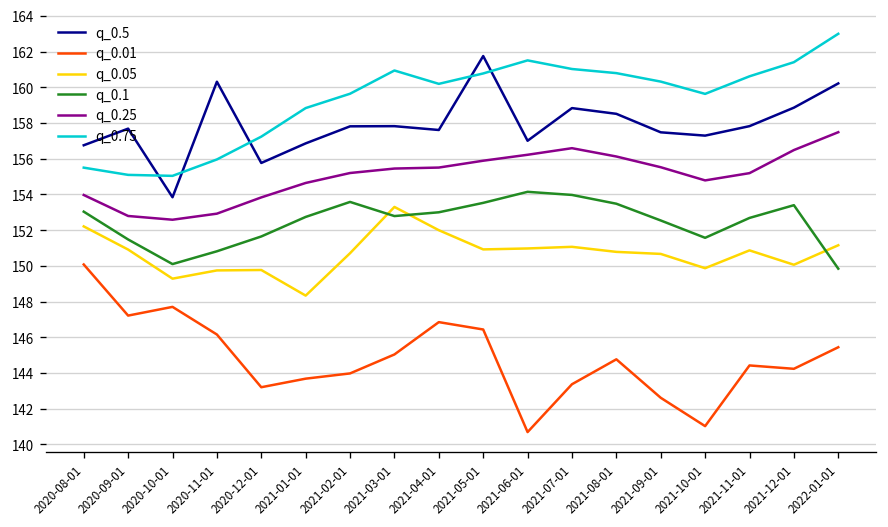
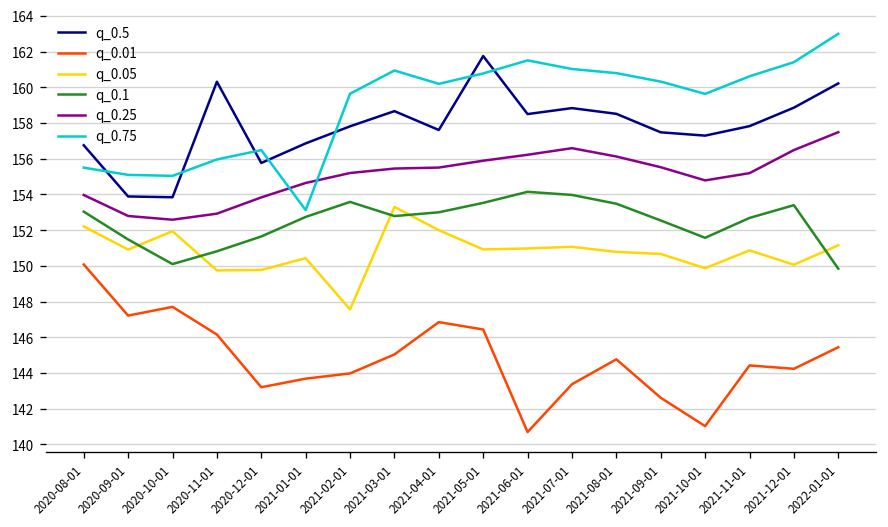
  {
    "q_0.5": {
      "2020-08-01": 156.8,
-     "2020-09-01": 157.7,
+     "2020-09-01": 153.9,
      "2020-10-01": 153.8,
      "2020-11-01": 160.3,
      "2020-12-01": 155.8,
      "2021-01-01": 156.9,
      "2021-02-01": 157.8,
-     "2021-03-01": 157.8,
+     "2021-03-01": 158.7,
      "2021-04-01": 157.6,
      "2021-05-01": 161.8,
-     "2021-06-01": 157.0,
+     "2021-06-01": 158.5,
      "2021-07-01": 158.8,
      "2021-08-01": 158.5,
      "2021-09-01": 157.5,
      "2021-10-01": 157.3,
      "2021-11-01": 157.8,
      "2021-12-01": 158.9,
      "2022-01-01": 160.2
    },
    "q_0.01": {
      "2020-08-01": 150.1,
      "2020-09-01": 147.2,
      "2020-10-01": 147.7,
      "2020-11-01": 146.2,
      "2020-12-01": 143.2,
      "2021-01-01": 143.7,
      "2021-02-01": 144.0,
      "2021-03-01": 145.0,
      "2021-04-01": 146.9,
      "2021-05-01": 146.4,
      "2021-06-01": 140.7,
      "2021-07-01": 143.4,
      "2021-08-01": 144.8,
      "2021-09-01": 142.6,
      "2021-10-01": 141.0,
      "2021-11-01": 144.4,
      "2021-12-01": 144.2,
      "2022-01-01": 145.4
    },
    "q_0.05": {
      "2020-08-01": 152.2,
      "2020-09-01": 150.9,
-     "2020-10-01": 149.3,
+     "2020-10-01": 151.9,
      "2020-11-01": 149.7,
      "2020-12-01": 149.8,
-     "2021-01-01": 148.3,
-     "2021-02-01": 150.7,
+     "2021-01-01": 150.4,
+     "2021-02-01": 147.6,
      "2021-03-01": 153.3,
      "2021-04-01": 152.0,
      "2021-05-01": 150.9,
      "2021-06-01": 151.0,
      "2021-07-01": 151.1,
      "2021-08-01": 150.8,
      "2021-09-01": 150.7,
      "2021-10-01": 149.9,
      "2021-11-01": 150.9,
      "2021-12-01": 150.1,
      "2022-01-01": 151.2
    },
    "q_0.1": {
      "2020-08-01": 153.0,
      "2020-09-01": 151.5,
      "2020-10-01": 150.1,
      "2020-11-01": 150.8,
      "2020-12-01": 151.6,
      "2021-01-01": 152.7,
      "2021-02-01": 153.6,
      "2021-03-01": 152.8,
      "2021-04-01": 153.0,
      "2021-05-01": 153.5,
      "2021-06-01": 154.1,
      "2021-07-01": 154.0,
      "2021-08-01": 153.5,
      "2021-09-01": 152.5,
      "2021-10-01": 151.6,
      "2021-11-01": 152.7,
      "2021-12-01": 153.4,
      "2022-01-01": 149.8
    },
    "q_0.25": {
      "2020-08-01": 154.0,
      "2020-09-01": 152.8,
      "2020-10-01": 152.6,
      "2020-11-01": 152.9,
      "2020-12-01": 153.8,
      "2021-01-01": 154.6,
      "2021-02-01": 155.2,
      "2021-03-01": 155.5,
      "2021-04-01": 155.5,
      "2021-05-01": 155.9,
      "2021-06-01": 156.2,
      "2021-07-01": 156.6,
      "2021-08-01": 156.1,
      "2021-09-01": 155.5,
      "2021-10-01": 154.8,
      "2021-11-01": 155.2,
      "2021-12-01": 156.5,
      "2022-01-01": 157.5
    },
    "q_0.75": {
      "2020-08-01": 155.5,
      "2020-09-01": 155.1,
      "2020-10-01": 155.0,
      "2020-11-01": 156.0,
-     "2020-12-01": 157.2,
-     "2021-01-01": 158.8,
+     "2020-12-01": 156.5,
+     "2021-01-01": 153.1,
      "2021-02-01": 159.6,
      "2021-03-01": 160.9,
      "2021-04-01": 160.2,
      "2021-05-01": 160.8,
      "2021-06-01": 161.5,
      "2021-07-01": 161.0,
      "2021-08-01": 160.8,
      "2021-09-01": 160.3,
      "2021-10-01": 159.6,
      "2021-11-01": 160.6,
      "2021-12-01": 161.4,
      "2022-01-01": 163.0
    }
  }
